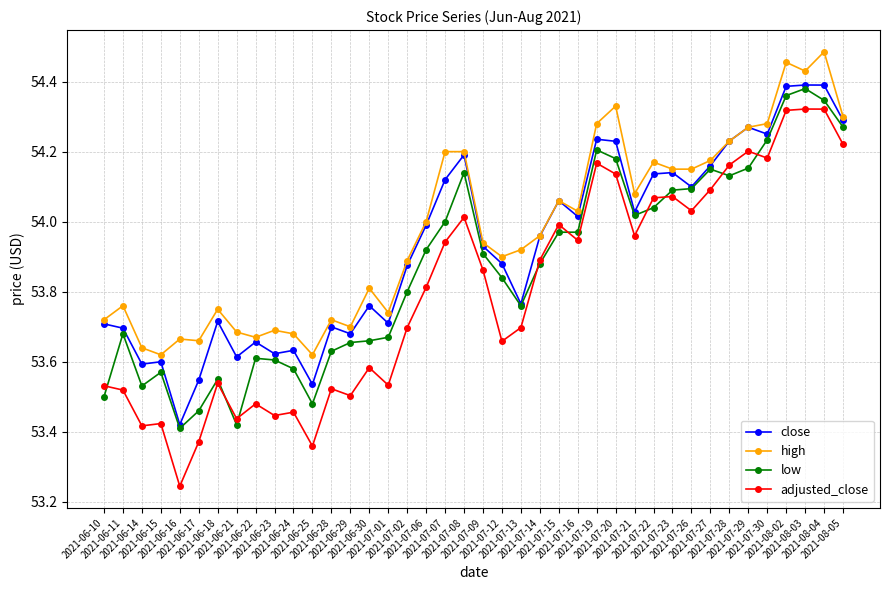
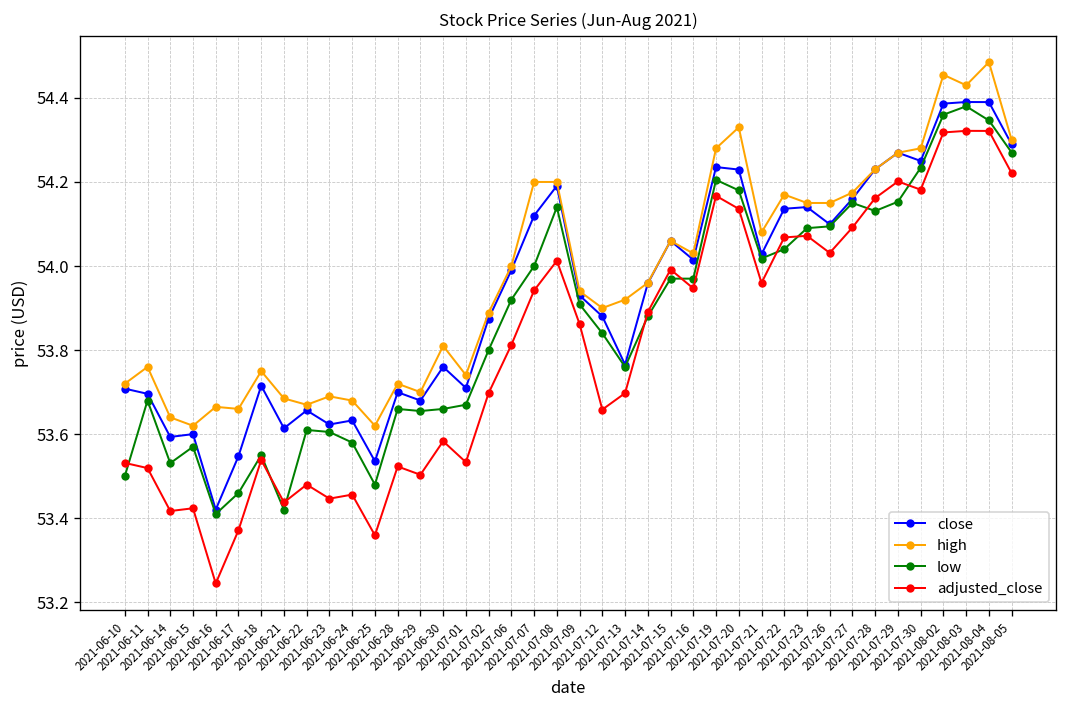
  {
    "close": {
      "2021-06-10": 53.71,
      "2021-06-11": 53.70,
      "2021-06-14": 53.59,
      "2021-06-15": 53.60,
      "2021-06-16": 53.42,
      "2021-06-17": 53.55,
      "2021-06-18": 53.72,
      "2021-06-21": 53.61,
      "2021-06-22": 53.66,
      "2021-06-23": 53.62,
      "2021-06-24": 53.63,
      "2021-06-25": 53.54,
      "2021-06-28": 53.70,
      "2021-06-29": 53.68,
      "2021-06-30": 53.76,
      "2021-07-01": 53.71,
      "2021-07-02": 53.88,
      "2021-07-06": 53.99,
      "2021-07-07": 54.12,
      "2021-07-08": 54.19,
      "2021-07-09": 53.93,
      "2021-07-12": 53.88,
      "2021-07-16": 54.01,
      "2021-07-19": 54.24,
      "2021-07-20": 54.23,
      "2021-07-21": 54.03,
      "2021-07-22": 54.14,
      "2021-07-23": 54.14,
      "2021-07-27": 54.16,
      "2021-07-30": 54.25,
      "2021-08-02": 54.39,
      "2021-08-03": 54.39,
      "2021-08-04": 54.39,
      "2021-08-05": 54.29
    },
    "high": {
      "2021-06-10": 53.72,
      "2021-06-11": 53.76,
      "2021-06-14": 53.64,
      "2021-06-15": 53.62,
      "2021-06-16": 53.67,
      "2021-06-17": 53.66,
      "2021-06-18": 53.75,
      "2021-06-21": 53.69,
      "2021-06-22": 53.67,
      "2021-06-23": 53.69,
      "2021-06-24": 53.68,
      "2021-06-25": 53.62,
      "2021-06-28": 53.72,
      "2021-06-29": 53.70,
      "2021-06-30": 53.81,
      "2021-07-01": 53.74,
      "2021-07-02": 53.89,
      "2021-07-06": 54.00,
      "2021-07-07": 54.20,
      "2021-07-08": 54.20,
      "2021-07-09": 53.94,
      "2021-07-12": 53.90,
      "2021-07-13": 53.92,
      "2021-07-16": 54.03,
      "2021-07-19": 54.28,
      "2021-07-20": 54.33,
      "2021-07-21": 54.08,
      "2021-07-22": 54.17,
      "2021-07-23": 54.15,
      "2021-07-26": 54.15,
      "2021-07-27": 54.17,
      "2021-07-30": 54.28,
      "2021-08-02": 54.46,
      "2021-08-03": 54.43,
      "2021-08-04": 54.49,
      "2021-08-05": 54.30
    },
    "low": {
      "2021-06-10": 53.50,
      "2021-06-11": 53.68,
      "2021-06-14": 53.53,
      "2021-06-15": 53.57,
      "2021-06-16": 53.41,
      "2021-06-17": 53.46,
      "2021-06-18": 53.55,
      "2021-06-21": 53.42,
      "2021-06-22": 53.61,
      "2021-06-23": 53.61,
      "2021-06-24": 53.58,
      "2021-06-25": 53.48,
-     "2021-06-28": 53.63,
+     "2021-06-28": 53.66,
      "2021-06-29": 53.66,
      "2021-06-30": 53.66,
      "2021-07-01": 53.67,
      "2021-07-02": 53.80,
      "2021-07-06": 53.92,
      "2021-07-07": 54.00,
      "2021-07-08": 54.14,
      "2021-07-09": 53.91,
      "2021-07-12": 53.84,
      "2021-07-14": 53.88,
      "2021-07-15": 53.97,
      "2021-07-16": 53.97,
      "2021-07-19": 54.21,
      "2021-07-20": 54.18,
      "2021-07-21": 54.02,
      "2021-07-22": 54.04,
      "2021-07-23": 54.09,
      "2021-07-27": 54.15,
      "2021-07-28": 54.13,
      "2021-07-29": 54.15,
      "2021-07-30": 54.23,
      "2021-08-02": 54.36,
      "2021-08-03": 54.38,
      "2021-08-04": 54.35,
      "2021-08-05": 54.27
    },
    "adjusted_close": {
      "2021-06-10": 53.53,
      "2021-06-11": 53.52,
      "2021-06-14": 53.42,
      "2021-06-15": 53.42,
      "2021-06-16": 53.24,
      "2021-06-17": 53.37,
      "2021-06-18": 53.54,
      "2021-06-21": 53.44,
      "2021-06-22": 53.48,
      "2021-06-23": 53.45,
      "2021-06-24": 53.46,
      "2021-06-25": 53.36,
      "2021-06-28": 53.52,
      "2021-06-29": 53.50,
      "2021-06-30": 53.58,
      "2021-07-01": 53.53,
      "2021-07-02": 53.70,
      "2021-07-06": 53.81,
      "2021-07-07": 53.94,
      "2021-07-08": 54.01,
      "2021-07-09": 53.86,
      "2021-07-12": 53.66,
      "2021-07-13": 53.70,
      "2021-07-14": 53.89,
      "2021-07-15": 53.99,
      "2021-07-16": 53.95,
      "2021-07-19": 54.17,
      "2021-07-20": 54.14,
      "2021-07-21": 53.96,
      "2021-07-22": 54.07,
      "2021-07-23": 54.07,
      "2021-07-26": 54.03,
      "2021-07-27": 54.09,
      "2021-07-28": 54.16,
      "2021-07-29": 54.20,
      "2021-07-30": 54.18,
      "2021-08-02": 54.32,
      "2021-08-03": 54.32,
      "2021-08-04": 54.32,
      "2021-08-05": 54.22
    }
  }
